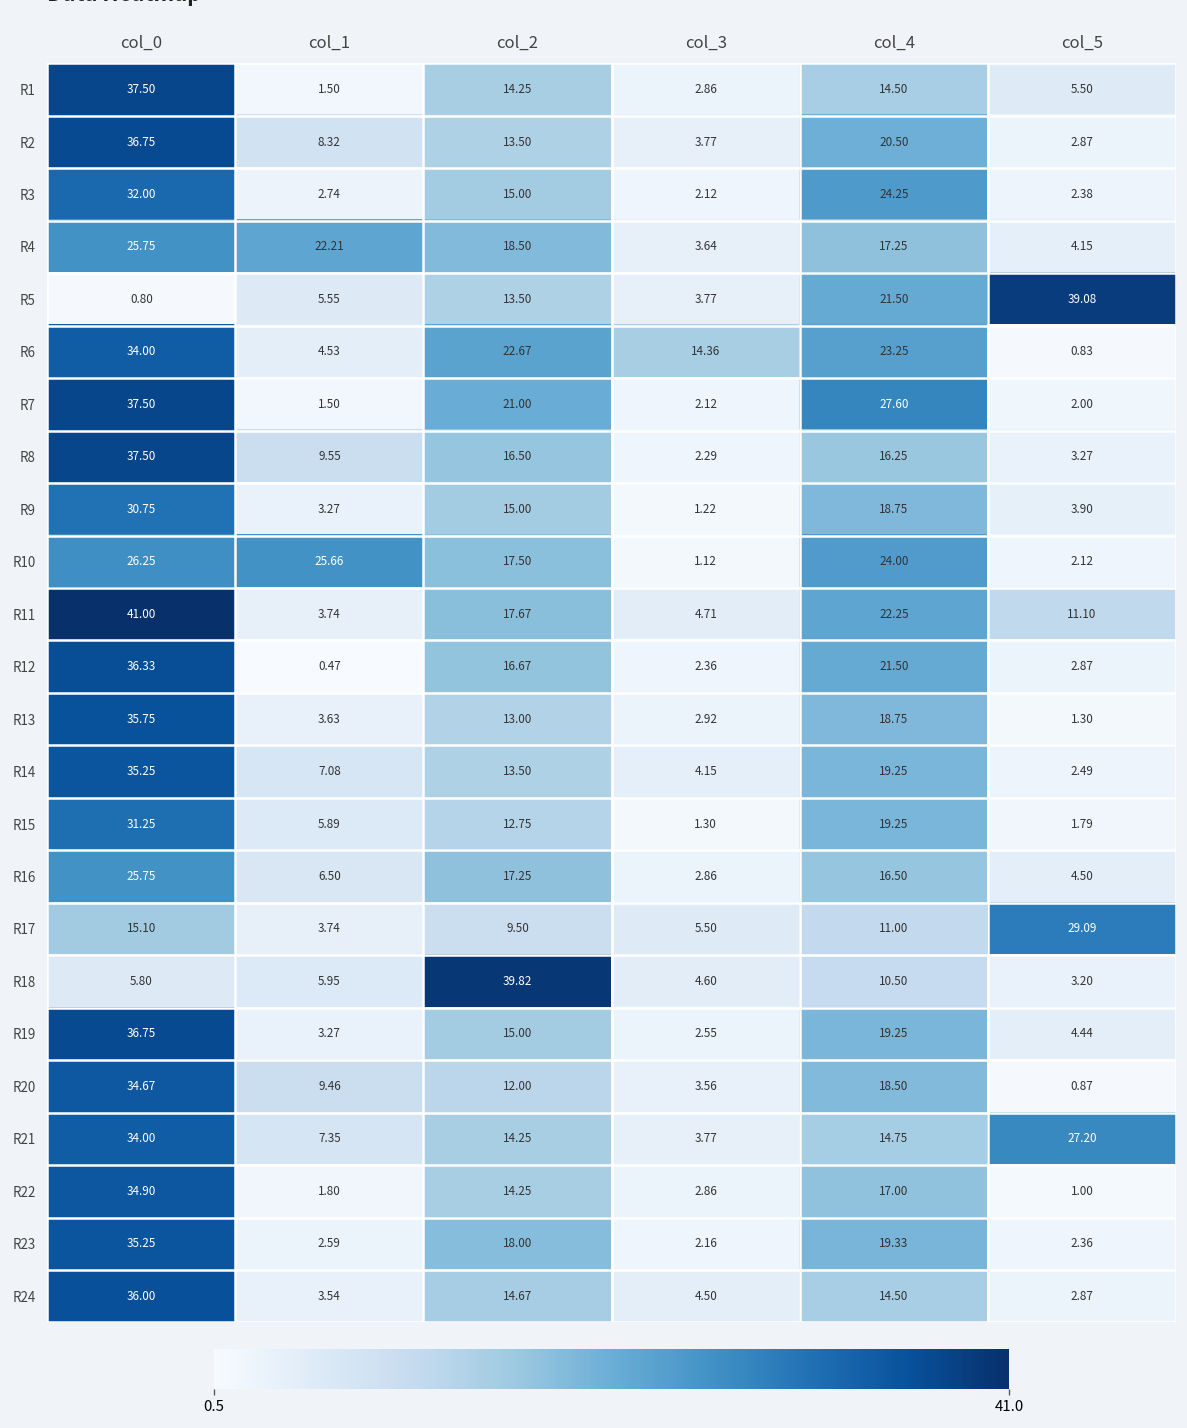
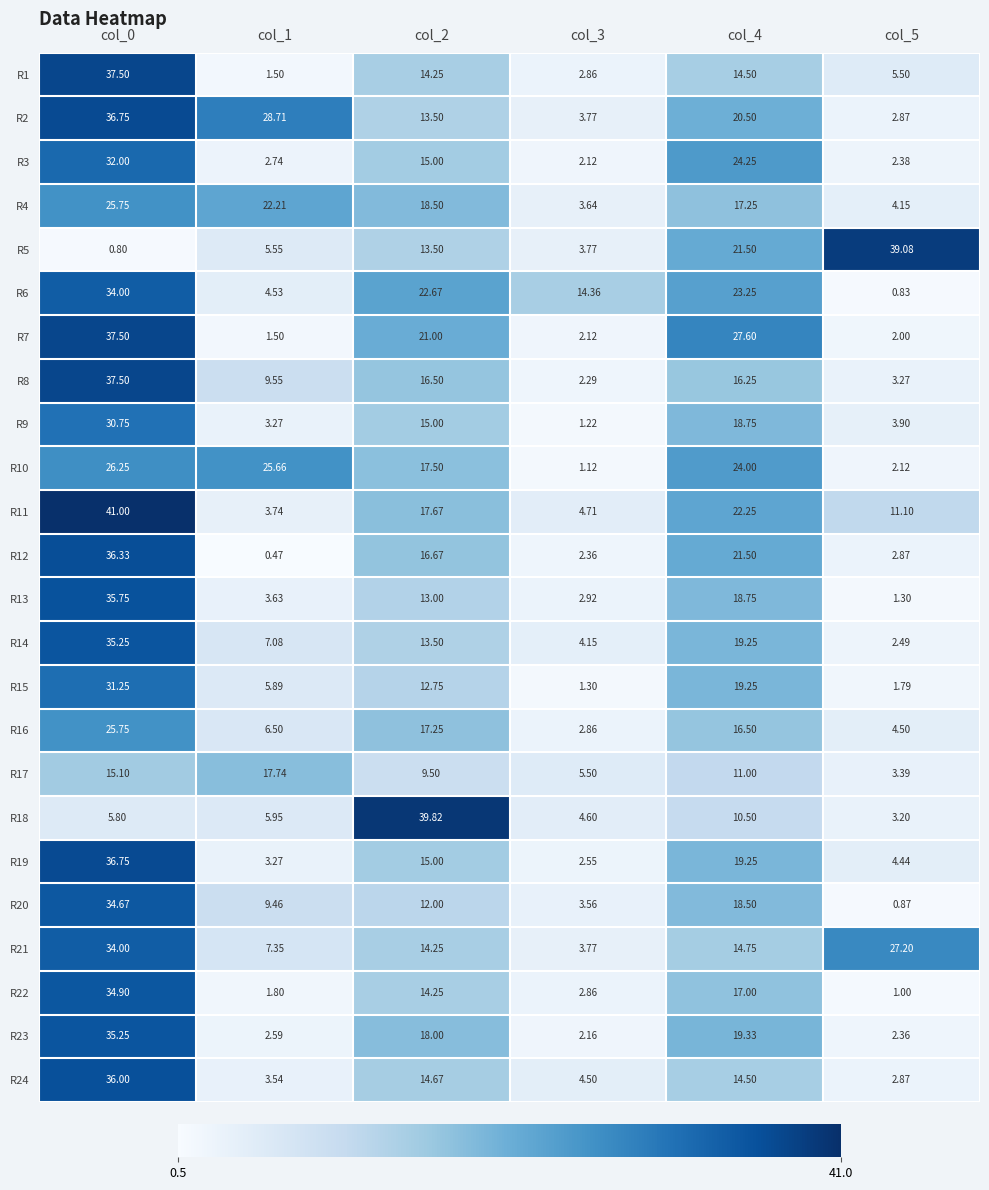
  {
    "R1": {
      "col_0": 37.50,
      "col_1": 1.50,
      "col_2": 14.25,
      "col_3": 2.86,
      "col_4": 14.50,
      "col_5": 5.50
    },
    "R2": {
      "col_0": 36.75,
-     "col_1": 8.32,
+     "col_1": 28.71,
      "col_2": 13.50,
      "col_3": 3.77,
      "col_4": 20.50,
      "col_5": 2.87
    },
    "R3": {
      "col_0": 32.00,
      "col_1": 2.74,
      "col_2": 15.00,
      "col_3": 2.12,
      "col_4": 24.25,
      "col_5": 2.38
    },
    "R4": {
      "col_0": 25.75,
      "col_1": 22.21,
      "col_2": 18.50,
      "col_3": 3.64,
      "col_4": 17.25,
      "col_5": 4.15
    },
    "R5": {
      "col_0": 0.80,
      "col_1": 5.55,
      "col_2": 13.50,
      "col_3": 3.77,
      "col_4": 21.50,
      "col_5": 39.08
    },
    "R6": {
      "col_0": 34.00,
      "col_1": 4.53,
      "col_2": 22.67,
      "col_3": 14.36,
      "col_4": 23.25,
      "col_5": 0.83
    },
    "R7": {
      "col_0": 37.50,
      "col_1": 1.50,
      "col_2": 21.00,
      "col_3": 2.12,
      "col_4": 27.60,
      "col_5": 2.00
    },
    "R8": {
      "col_0": 37.50,
      "col_1": 9.55,
      "col_2": 16.50,
      "col_3": 2.29,
      "col_4": 16.25,
      "col_5": 3.27
    },
    "R9": {
      "col_0": 30.75,
      "col_1": 3.27,
      "col_2": 15.00,
      "col_3": 1.22,
      "col_4": 18.75,
      "col_5": 3.90
    },
    "R10": {
      "col_0": 26.25,
      "col_1": 25.66,
      "col_2": 17.50,
      "col_3": 1.12,
      "col_4": 24.00,
      "col_5": 2.12
    },
    "R11": {
      "col_0": 41.00,
      "col_1": 3.74,
      "col_2": 17.67,
      "col_3": 4.71,
      "col_4": 22.25,
      "col_5": 11.10
    },
    "R12": {
      "col_0": 36.33,
      "col_1": 0.47,
      "col_2": 16.67,
      "col_3": 2.36,
      "col_4": 21.50,
      "col_5": 2.87
    },
    "R13": {
      "col_0": 35.75,
      "col_1": 3.63,
      "col_2": 13.00,
      "col_3": 2.92,
      "col_4": 18.75,
      "col_5": 1.30
    },
    "R14": {
      "col_0": 35.25,
      "col_1": 7.08,
      "col_2": 13.50,
      "col_3": 4.15,
      "col_4": 19.25,
      "col_5": 2.49
    },
    "R15": {
      "col_0": 31.25,
      "col_1": 5.89,
      "col_2": 12.75,
      "col_3": 1.30,
      "col_4": 19.25,
      "col_5": 1.79
    },
    "R16": {
      "col_0": 25.75,
      "col_1": 6.50,
      "col_2": 17.25,
      "col_3": 2.86,
      "col_4": 16.50,
      "col_5": 4.50
    },
    "R17": {
      "col_0": 15.10,
-     "col_1": 3.74,
+     "col_1": 17.74,
      "col_2": 9.50,
      "col_3": 5.50,
      "col_4": 11.00,
-     "col_5": 29.09
+     "col_5": 3.39
    },
    "R18": {
      "col_0": 5.80,
      "col_1": 5.95,
      "col_2": 39.82,
      "col_3": 4.60,
      "col_4": 10.50,
      "col_5": 3.20
    },
    "R19": {
      "col_0": 36.75,
      "col_1": 3.27,
      "col_2": 15.00,
      "col_3": 2.55,
      "col_4": 19.25,
      "col_5": 4.44
    },
    "R20": {
      "col_0": 34.67,
      "col_1": 9.46,
      "col_2": 12.00,
      "col_3": 3.56,
      "col_4": 18.50,
      "col_5": 0.87
    },
    "R21": {
      "col_0": 34.00,
      "col_1": 7.35,
      "col_2": 14.25,
      "col_3": 3.77,
      "col_4": 14.75,
      "col_5": 27.20
    },
    "R22": {
      "col_0": 34.90,
      "col_1": 1.80,
      "col_2": 14.25,
      "col_3": 2.86,
      "col_4": 17.00,
      "col_5": 1.00
    },
    "R23": {
      "col_0": 35.25,
      "col_1": 2.59,
      "col_2": 18.00,
      "col_3": 2.16,
      "col_4": 19.33,
      "col_5": 2.36
    },
    "R24": {
      "col_0": 36.00,
      "col_1": 3.54,
      "col_2": 14.67,
      "col_3": 4.50,
      "col_4": 14.50,
      "col_5": 2.87
    }
  }
